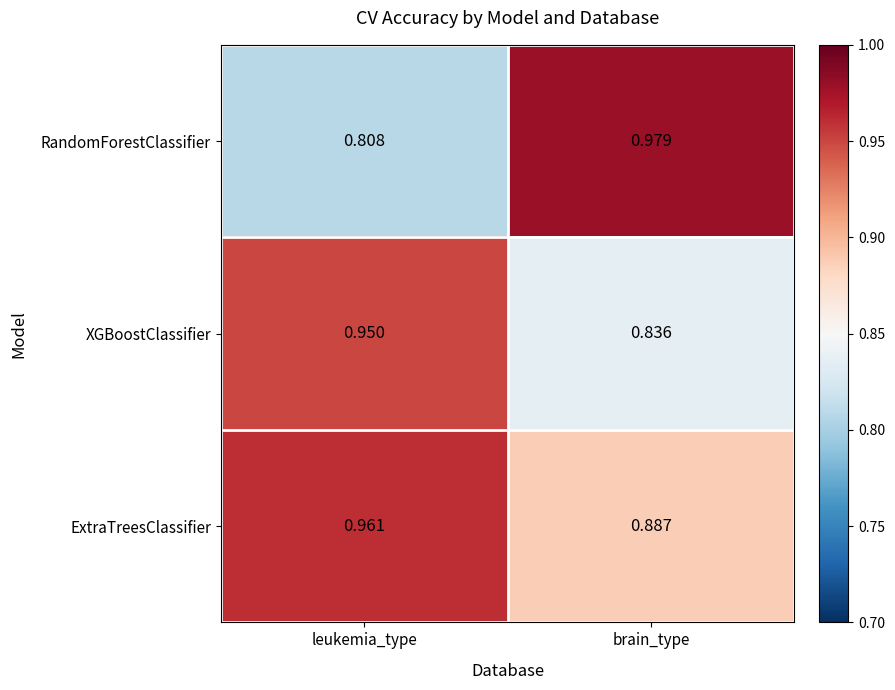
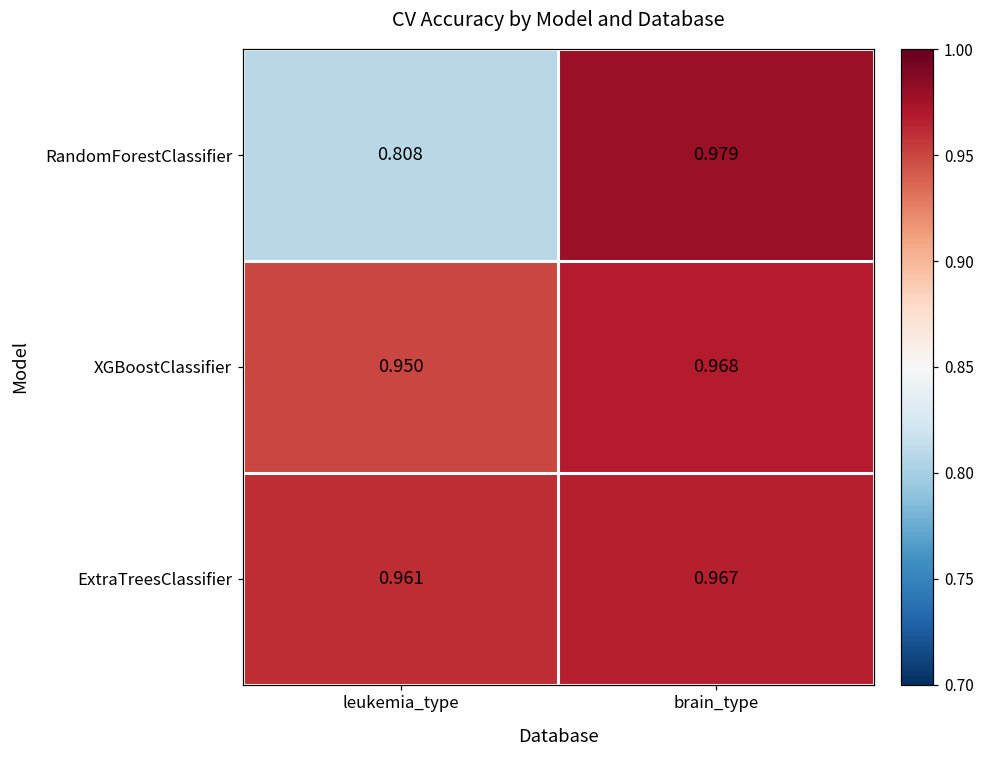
  {
    "RandomForestClassifier": {
      "leukemia_type": 0.808,
      "brain_type": 0.979
    },
    "XGBoostClassifier": {
      "leukemia_type": 0.950,
-     "brain_type": 0.836
+     "brain_type": 0.968
    },
    "ExtraTreesClassifier": {
      "leukemia_type": 0.961,
-     "brain_type": 0.887
+     "brain_type": 0.967
    }
  }
